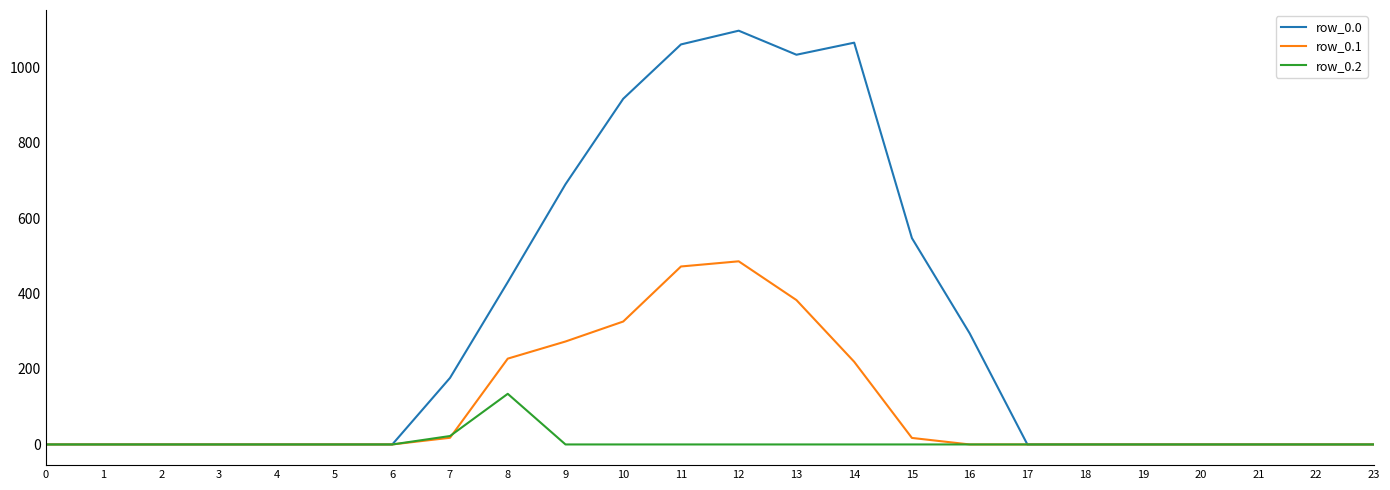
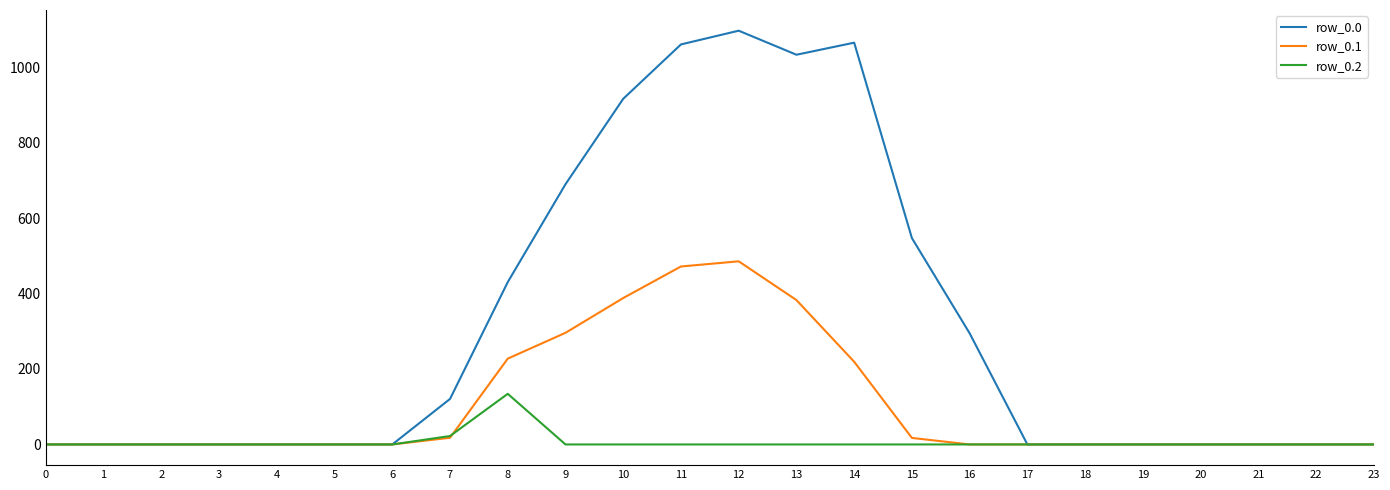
  {
    "row_0.0": {
-     "7": 180,
+     "7": 120,
      "8": 430,
      "9": 690,
      "10": 920,
      "11": 1060,
      "12": 1100,
      "13": 1030,
      "14": 1060,
      "15": 550,
      "16": 290
    },
    "row_0.1": {
      "8": 230,
-     "9": 270,
-     "10": 330,
+     "9": 300,
+     "10": 390,
      "11": 470,
      "12": 490,
      "13": 380,
      "14": 220,
      "15": 20
    },
    "row_0.2": {
      "8": 130,
      "9": 0,
      "10": 0,
      "11": 0,
      "12": 0,
      "13": 0,
      "14": 0,
      "15": 0
    }
  }
